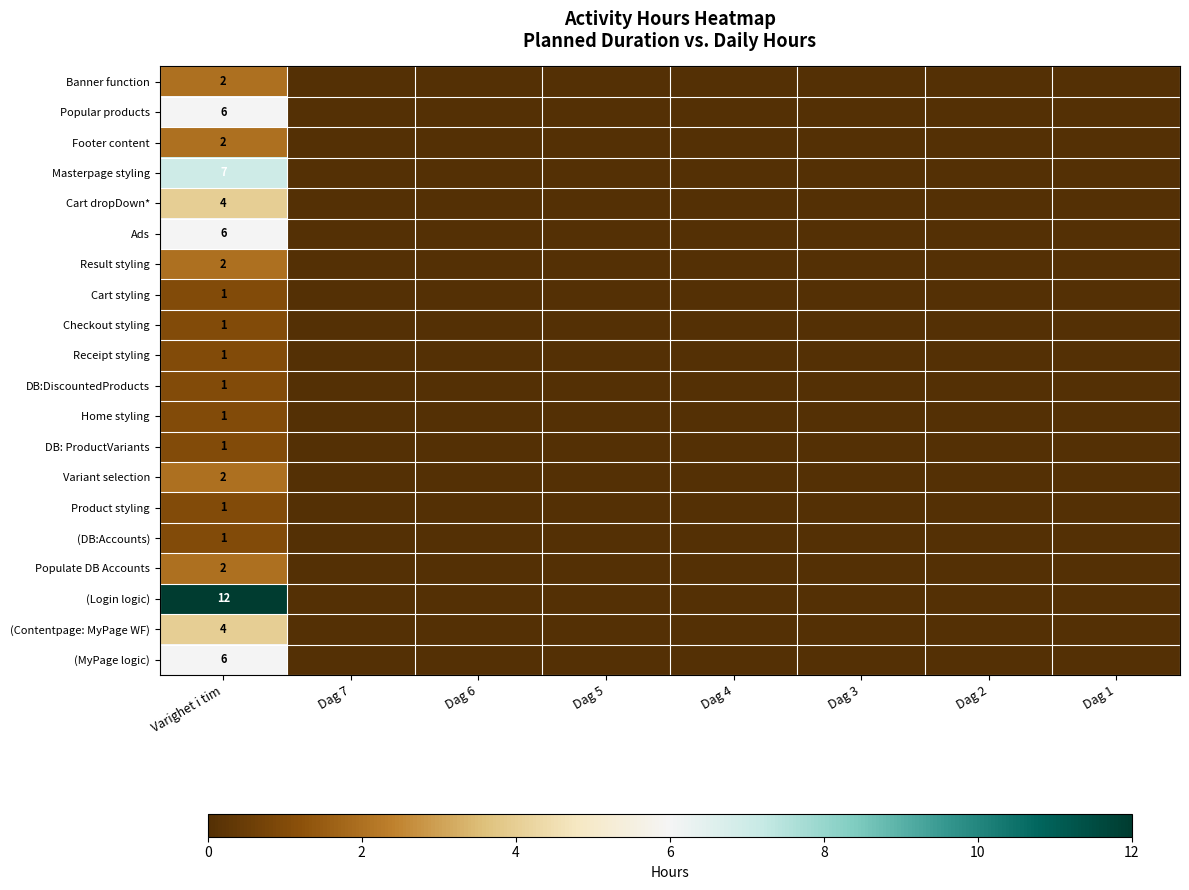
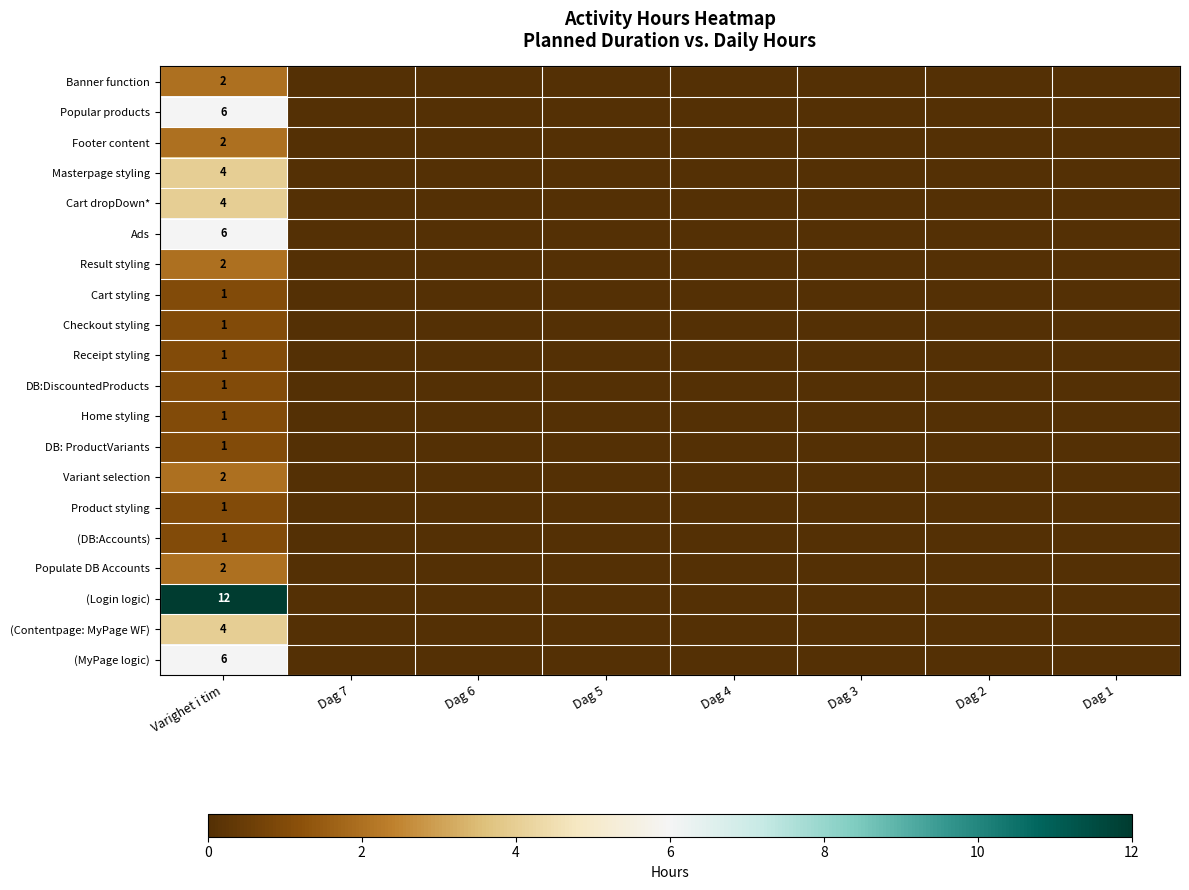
  {
    "Banner function": {
      "Varighet i tim": 2
    },
    "Popular products": {
      "Varighet i tim": 6
    },
    "Footer content": {
      "Varighet i tim": 2
    },
    "Masterpage styling": {
-     "Varighet i tim": 7
+     "Varighet i tim": 4
    },
    "Cart dropDown*": {
      "Varighet i tim": 4
    },
    "Ads": {
      "Varighet i tim": 6
    },
    "Result styling": {
      "Varighet i tim": 2
    },
    "Cart styling": {
      "Varighet i tim": 1
    },
    "Checkout styling": {
      "Varighet i tim": 1
    },
    "Receipt styling": {
      "Varighet i tim": 1
    },
    "DB:DiscountedProducts": {
      "Varighet i tim": 1
    },
    "Home styling": {
      "Varighet i tim": 1
    },
    "DB: ProductVariants": {
      "Varighet i tim": 1
    },
    "Variant selection": {
      "Varighet i tim": 2
    },
    "Product styling": {
      "Varighet i tim": 1
    },
    "(DB:Accounts)": {
      "Varighet i tim": 1
    },
    "Populate DB Accounts": {
      "Varighet i tim": 2
    },
    "(Login logic)": {
      "Varighet i tim": 12
    },
    "(Contentpage: MyPage WF)": {
      "Varighet i tim": 4
    },
    "(MyPage logic)": {
      "Varighet i tim": 6
    }
  }
